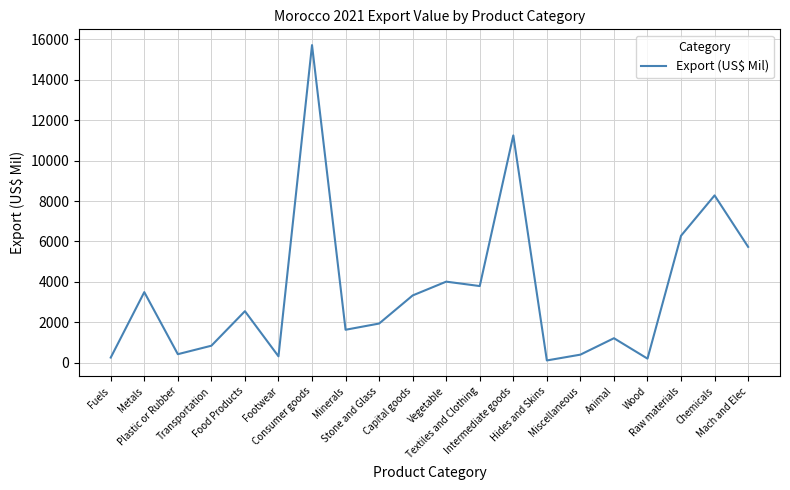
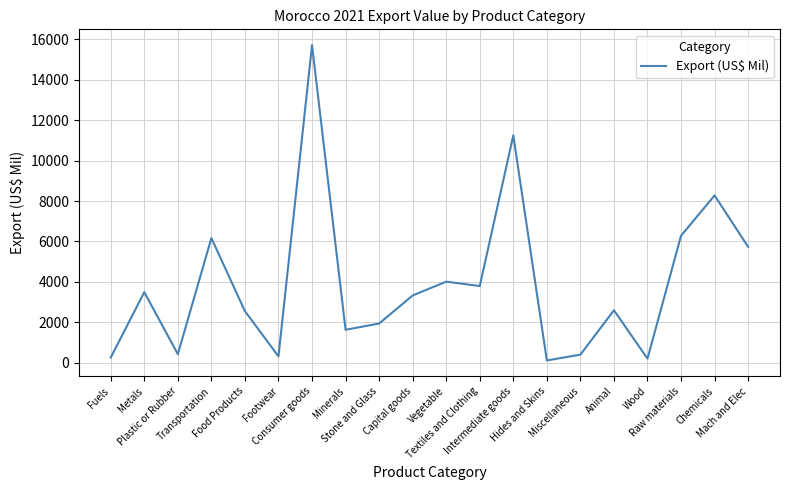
  {
    "Fuels": 300,
    "Metals": 3500,
    "Plastic or Rubber": 400,
-   "Transportation": 800,
+   "Transportation": 6200,
    "Food Products": 2500,
    "Footwear": 300,
    "Consumer goods": 15700,
    "Minerals": 1600,
    "Stone and Glass": 1900,
    "Capital goods": 3300,
    "Vegetable": 4000,
    "Textiles and Clothing": 3800,
    "Intermediate goods": 11300,
    "Hides and Skins": 100,
    "Miscellaneous": 400,
-   "Animal": 1200,
+   "Animal": 2600,
    "Wood": 200,
    "Raw materials": 6300,
    "Chemicals": 8300,
    "Mach and Elec": 5700
  }
